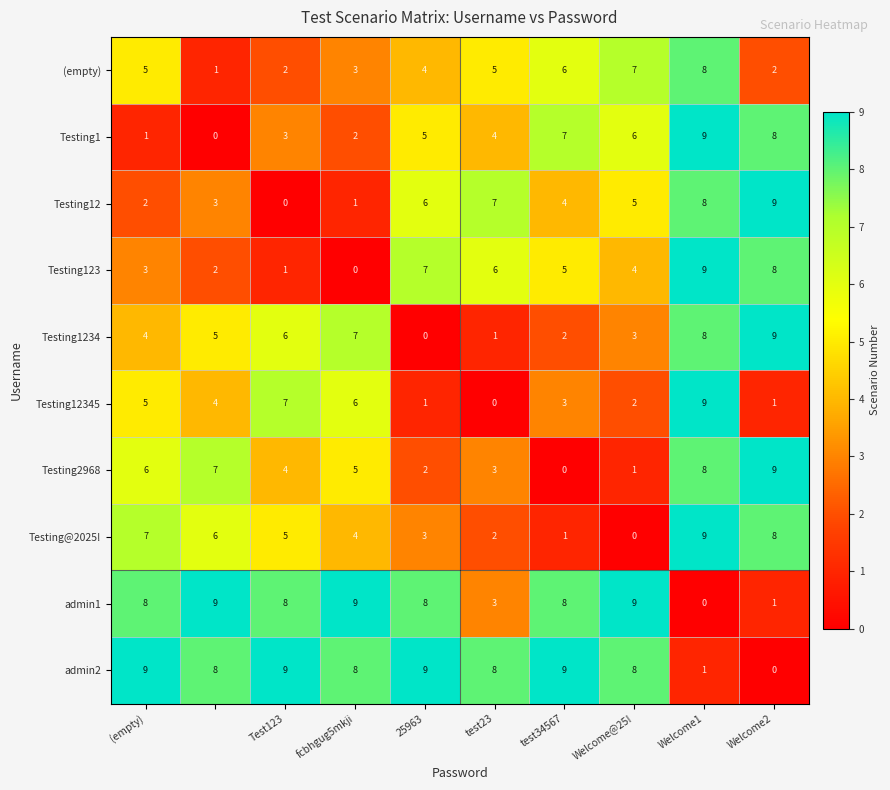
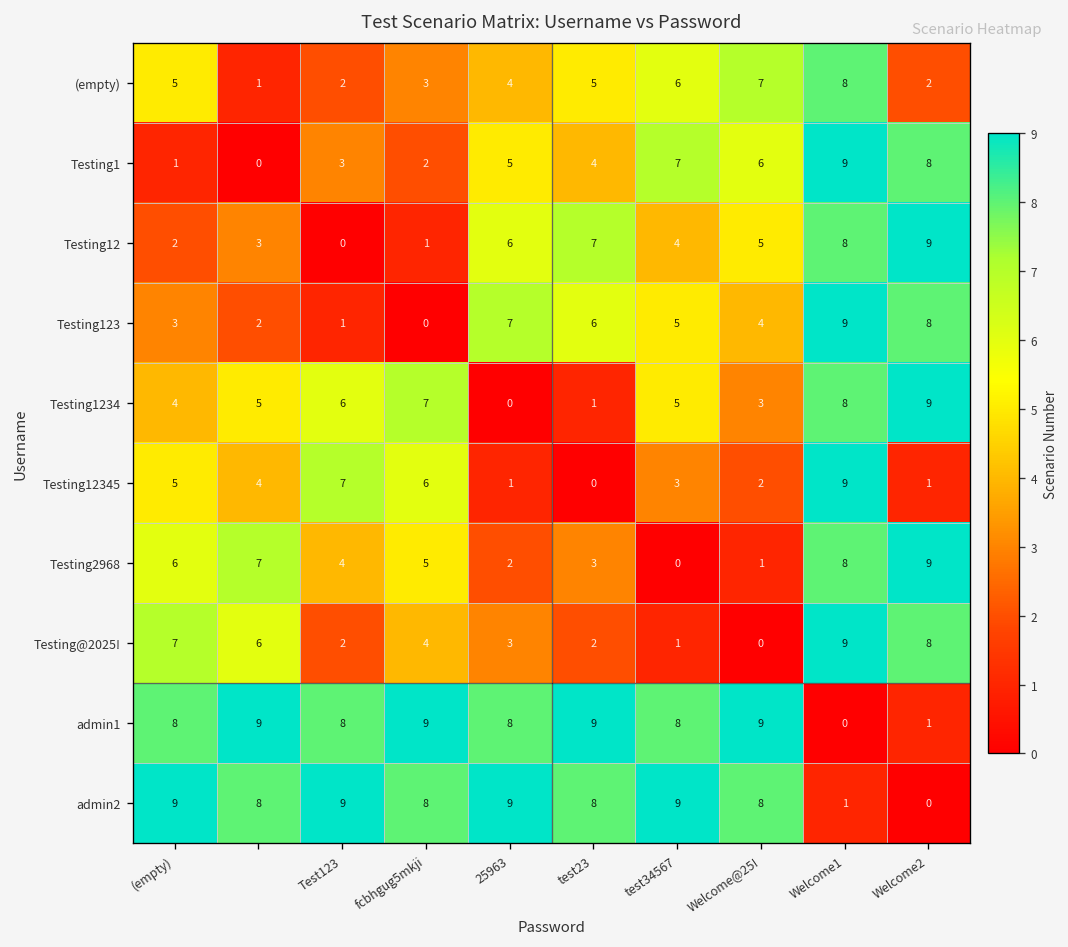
  {
    "(empty)": {
      "(empty)": 5,
      "Test123": 2,
      "fcbhgug5mkji": 3,
      "25963": 4,
      "test23": 5,
      "test34567": 6,
      "Welcome@25!": 7,
      "Welcome1": 8,
      "Welcome2": 2
    },
    "Testing1": {
      "(empty)": 1,
      "Test123": 3,
      "fcbhgug5mkji": 2,
      "25963": 5,
      "test23": 4,
      "test34567": 7,
      "Welcome@25!": 6,
      "Welcome1": 9,
      "Welcome2": 8
    },
    "Testing12": {
      "(empty)": 2,
      "Test123": 0,
      "fcbhgug5mkji": 1,
      "25963": 6,
      "test23": 7,
      "test34567": 4,
      "Welcome@25!": 5,
      "Welcome1": 8,
      "Welcome2": 9
    },
    "Testing123": {
      "(empty)": 3,
      "Test123": 1,
      "fcbhgug5mkji": 0,
      "25963": 7,
      "test23": 6,
      "test34567": 5,
      "Welcome@25!": 4,
      "Welcome1": 9,
      "Welcome2": 8
    },
    "Testing1234": {
      "(empty)": 4,
      "Test123": 6,
      "fcbhgug5mkji": 7,
      "25963": 0,
      "test23": 1,
-     "test34567": 2,
+     "test34567": 5,
      "Welcome@25!": 3,
      "Welcome1": 8,
      "Welcome2": 9
    },
    "Testing12345": {
      "(empty)": 5,
      "Test123": 7,
      "fcbhgug5mkji": 6,
      "25963": 1,
      "test23": 0,
      "test34567": 3,
      "Welcome@25!": 2,
      "Welcome1": 9,
      "Welcome2": 1
    },
    "Testing2968": {
      "(empty)": 6,
      "Test123": 4,
      "fcbhgug5mkji": 5,
      "25963": 2,
      "test23": 3,
      "test34567": 0,
      "Welcome@25!": 1,
      "Welcome1": 8,
      "Welcome2": 9
    },
    "Testing@2025!": {
      "(empty)": 7,
-     "Test123": 5,
+     "Test123": 2,
      "fcbhgug5mkji": 4,
      "25963": 3,
      "test23": 2,
      "test34567": 1,
      "Welcome@25!": 0,
      "Welcome1": 9,
      "Welcome2": 8
    },
    "admin1": {
      "(empty)": 8,
      "Test123": 8,
      "fcbhgug5mkji": 9,
      "25963": 8,
-     "test23": 3,
+     "test23": 9,
      "test34567": 8,
      "Welcome@25!": 9,
      "Welcome1": 0,
      "Welcome2": 1
    },
    "admin2": {
      "(empty)": 9,
      "Test123": 9,
      "fcbhgug5mkji": 8,
      "25963": 9,
      "test23": 8,
      "test34567": 9,
      "Welcome@25!": 8,
      "Welcome1": 1,
      "Welcome2": 0
    }
  }
